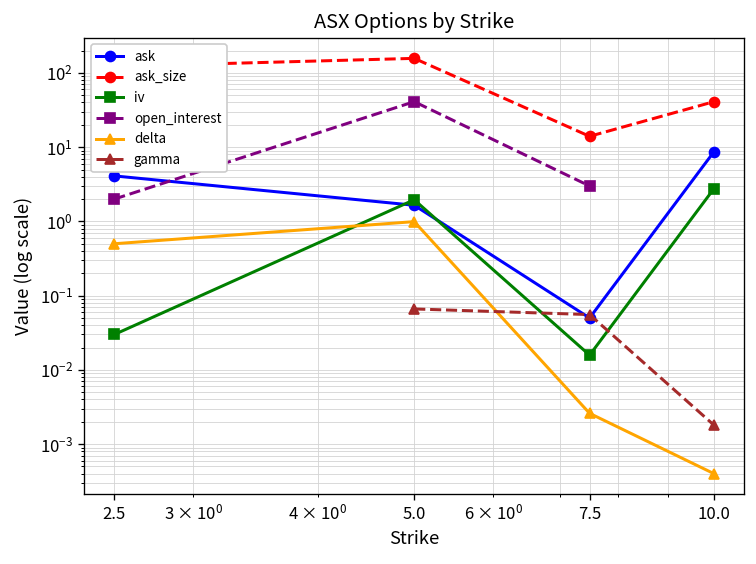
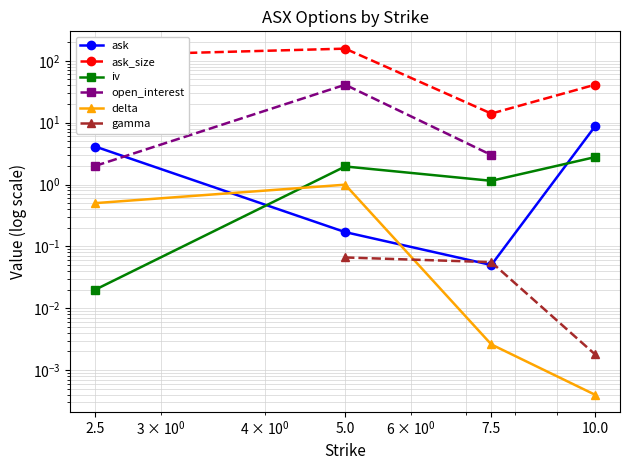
  {
    "ask": {
      "2.5": 4,
-     "5.0": 1.7,
+     "5.0": 0.17,
      "7.5": 0.05,
      "10.0": 9
    },
    "ask_size": {
      "5.0": 160,
      "7.5": 14,
      "10.0": 40
    },
    "iv": {
-     "2.5": 0.03,
+     "2.5": 0.02,
      "5.0": 2.0,
-     "7.5": 0.016,
+     "7.5": 1.1,
      "10.0": 3
    },
    "open_interest": {
      "2.5": 2.0,
      "5.0": 40,
      "7.5": 3
    },
    "delta": {
      "2.5": 0.5,
      "5.0": 1.0,
      "7.5": 0.0026,
      "10.0": 0.0004
    },
    "gamma": {
      "5.0": 0.07,
      "7.5": 0.06,
      "10.0": 0.0018
    }
  }
